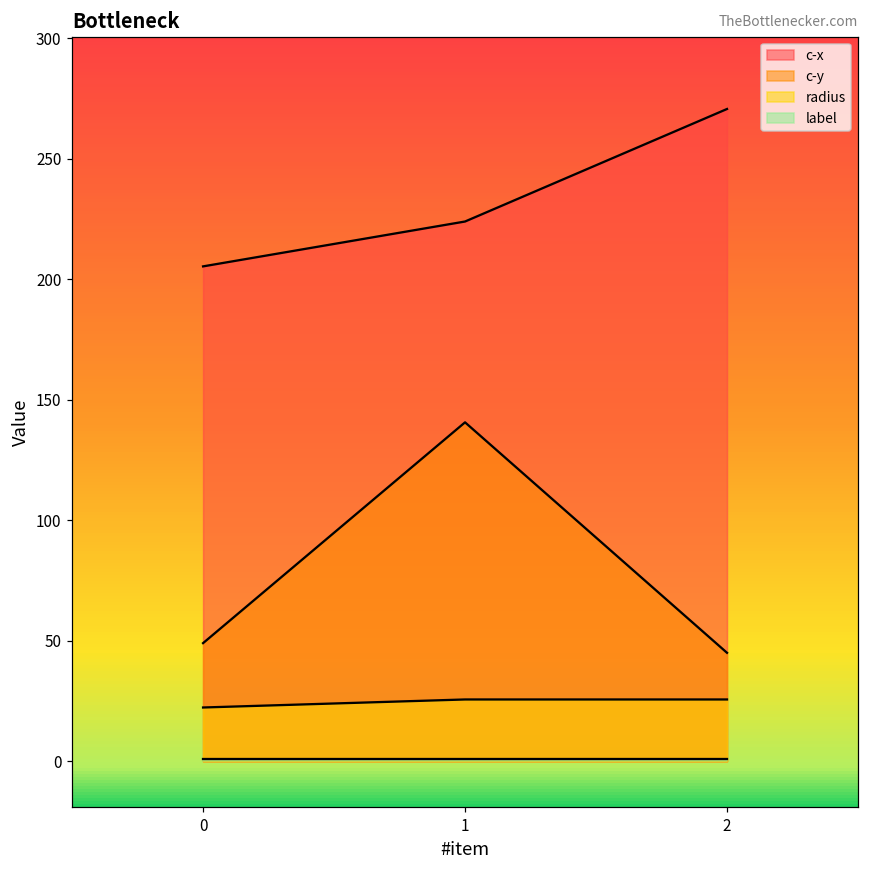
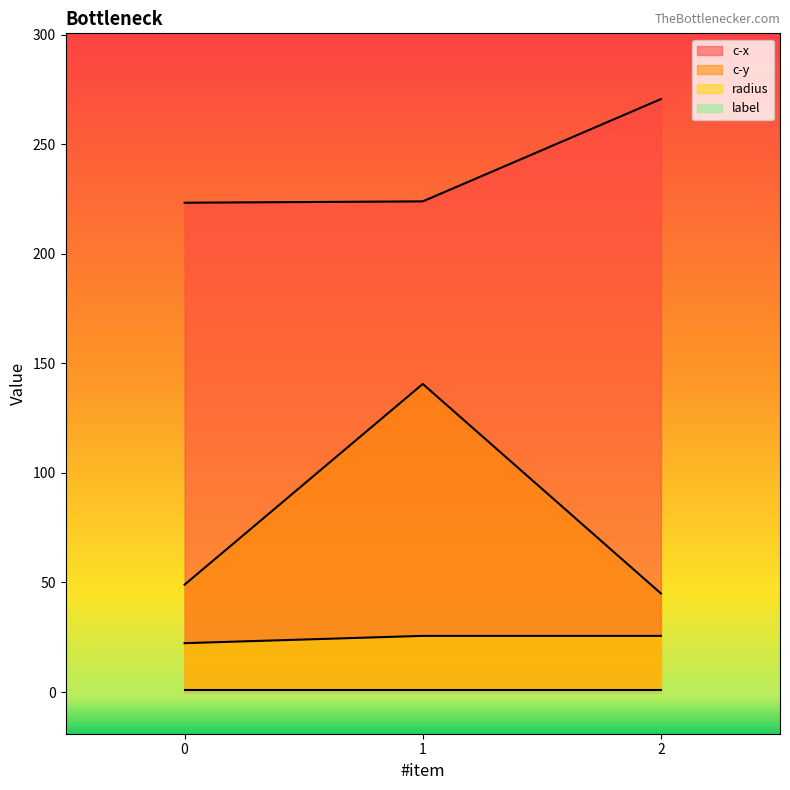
  {
    "c-x": {
-     "0": 205,
+     "0": 223,
      "1": 224,
      "2": 271
    },
    "c-y": {
      "0": 49,
      "1": 141,
      "2": 45
    },
    "radius": {
      "0": 22,
      "1": 26,
      "2": 26
    },
    "label": {
      "0": 1,
      "1": 1,
      "2": 1
    }
  }
